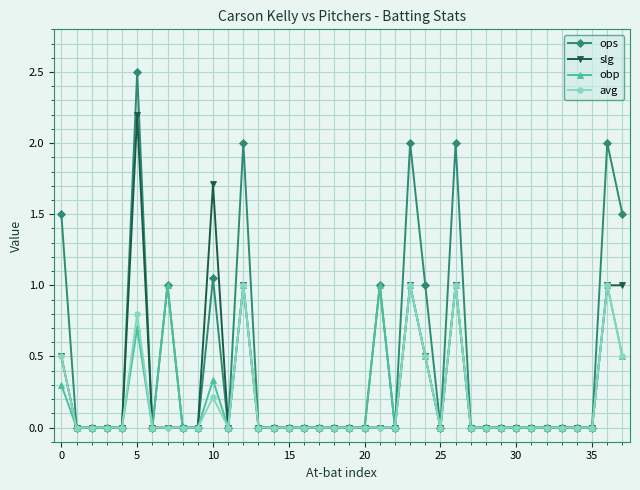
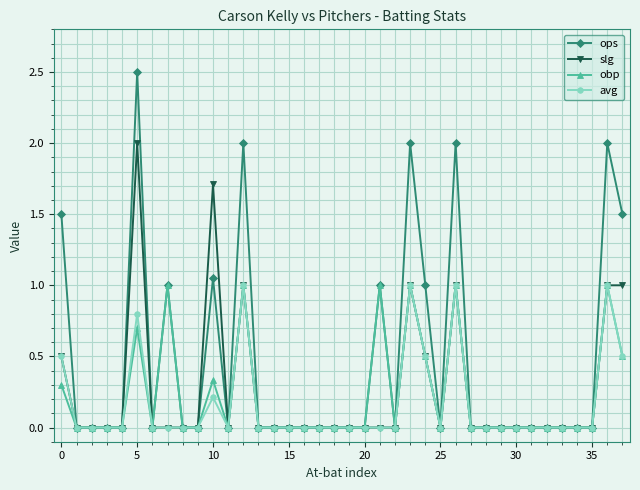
  {
    "ops": {
      "0": 1.5,
      "5": 2.5,
      "10": 1.05
    },
    "slg": {
-     "5": 2.2,
+     "5": 2.0,
      "10": 1.7
    },
    "obp": {
      "0": 0.3,
      "5": 0.7,
      "10": 0.33
    },
    "avg": {
      "5": 0.8,
      "10": 0.2
    }
  }
